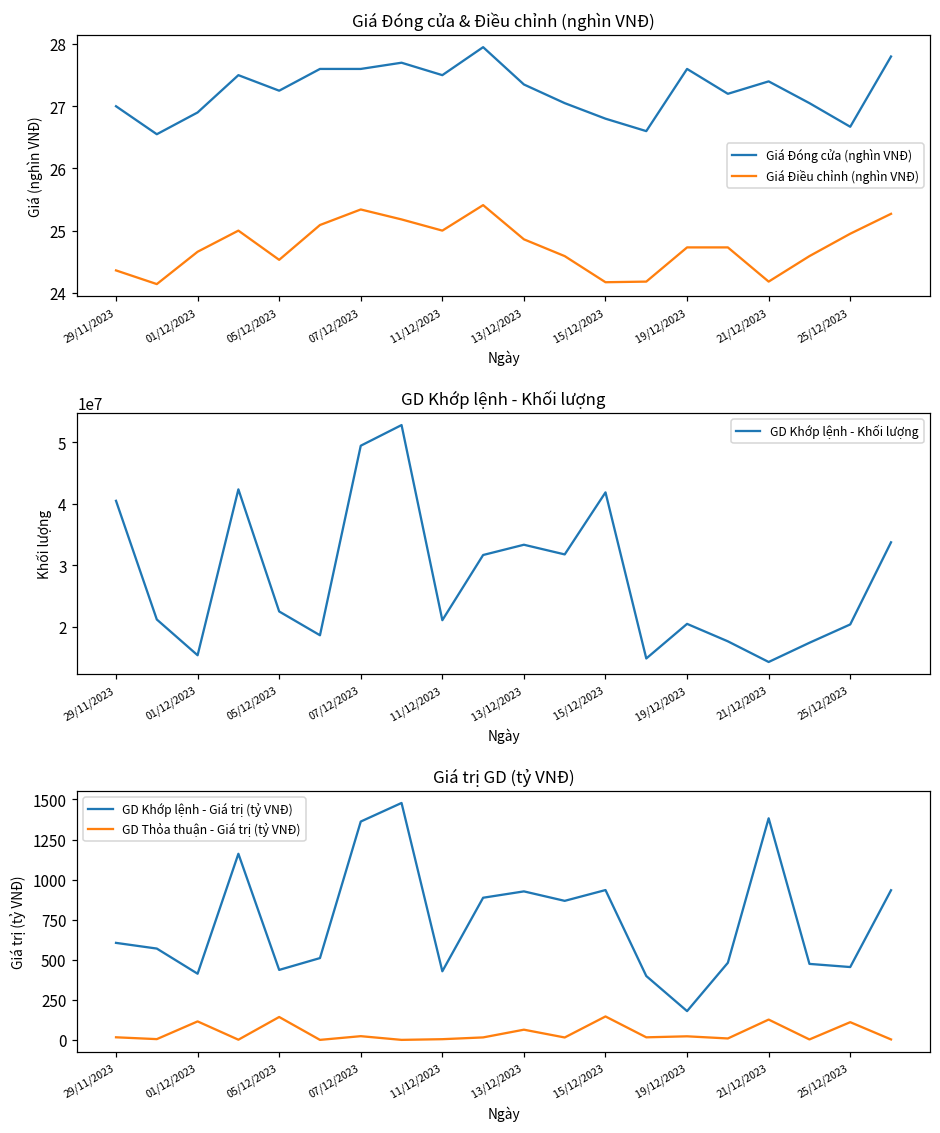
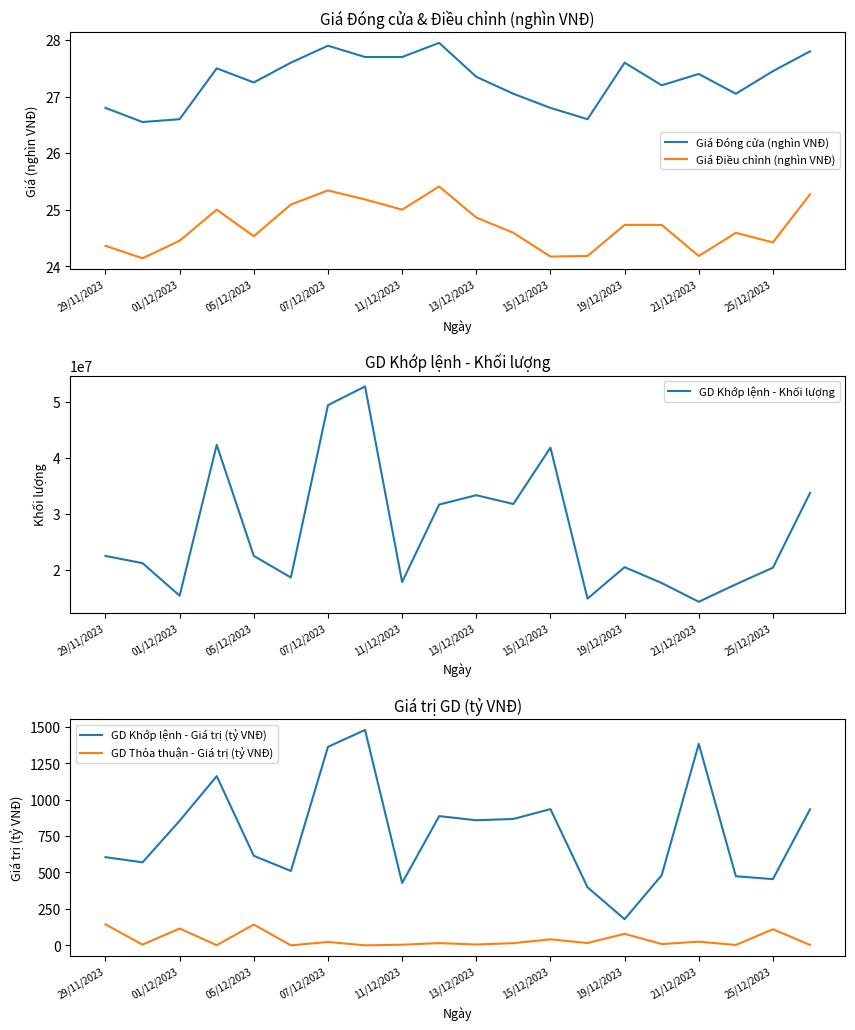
  {
    "Giá Đóng cửa & Điều chỉnh (nghìn VNĐ)": {
      "Giá Đóng cửa (nghìn VNĐ)": {
-       "29/11/2023": 27.0,
-       "01/12/2023": 26.9,
+       "29/11/2023": 26.8,
+       "01/12/2023": 26.6,
        "05/12/2023": 27.3,
-       "07/12/2023": 27.6,
-       "11/12/2023": 27.5,
+       "07/12/2023": 27.9,
+       "11/12/2023": 27.7,
        "13/12/2023": 27.4,
        "15/12/2023": 26.8,
        "19/12/2023": 27.6,
        "21/12/2023": 27.4,
-       "25/12/2023": 26.7
+       "25/12/2023": 27.5
      },
      "Giá Điều chỉnh (nghìn VNĐ)": {
        "29/11/2023": 24.4,
-       "01/12/2023": 24.7,
+       "01/12/2023": 24.5,
        "05/12/2023": 24.5,
        "07/12/2023": 25.3,
        "11/12/2023": 25.0,
        "13/12/2023": 24.9,
        "15/12/2023": 24.2,
        "19/12/2023": 24.7,
        "21/12/2023": 24.2,
-       "25/12/2023": 25.0
+       "25/12/2023": 24.4
      }
    },
    "GD Khớp lệnh - Khối lượng": {
-     "29/11/2023": 40000000,
+     "29/11/2023": 23000000,
      "01/12/2023": 15000000,
      "05/12/2023": 23000000,
      "07/12/2023": 49000000,
-     "11/12/2023": 21000000,
+     "11/12/2023": 18000000,
      "13/12/2023": 33000000,
      "15/12/2023": 42000000,
      "19/12/2023": 20000000,
      "21/12/2023": 14000000,
      "25/12/2023": 20000000
    },
    "Giá trị GD (tỷ VNĐ)": {
      "GD Khớp lệnh - Giá trị (tỷ VNĐ)": {
        "29/11/2023": 610,
-       "01/12/2023": 410,
-       "05/12/2023": 440,
+       "01/12/2023": 850,
+       "05/12/2023": 610,
        "07/12/2023": 1360,
        "11/12/2023": 430,
-       "13/12/2023": 930,
+       "13/12/2023": 860,
        "15/12/2023": 930,
        "19/12/2023": 180,
        "21/12/2023": 1380,
        "25/12/2023": 450
      },
      "GD Thỏa thuận - Giá trị (tỷ VNĐ)": {
-       "29/11/2023": 20,
+       "29/11/2023": 140,
        "01/12/2023": 120,
        "05/12/2023": 140,
        "07/12/2023": 20,
        "11/12/2023": 0,
-       "13/12/2023": 60,
-       "15/12/2023": 150,
-       "19/12/2023": 20,
-       "21/12/2023": 130,
+       "13/12/2023": 10,
+       "15/12/2023": 40,
+       "19/12/2023": 80,
+       "21/12/2023": 30,
        "25/12/2023": 110
      }
    }
  }
